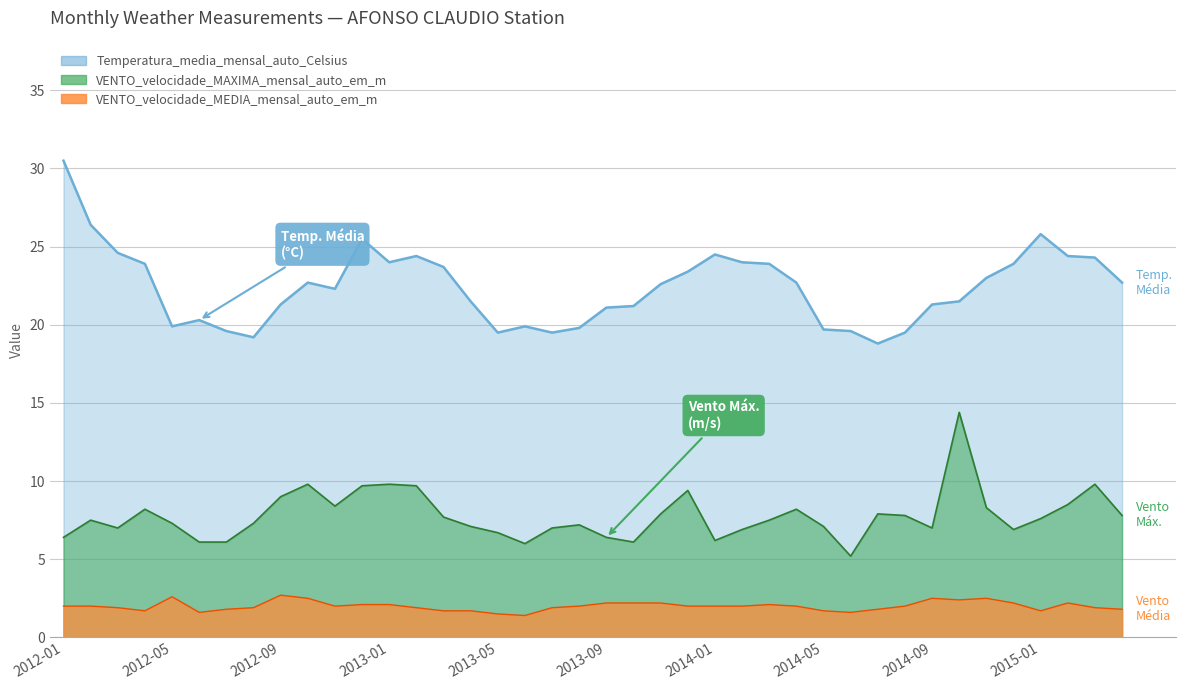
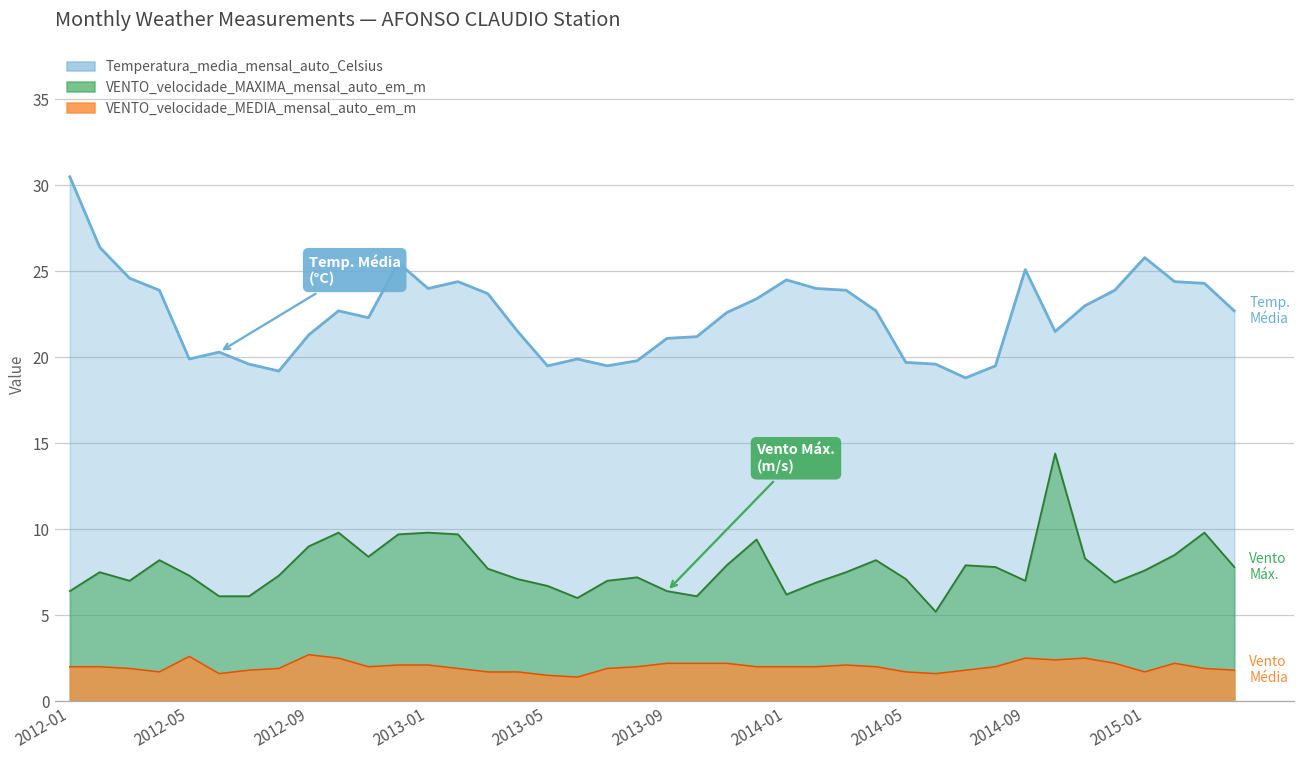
  {
    "Temperatura_media_mensal_auto_Celsius": {
      "2012-01": 30.5,
      "2012-05": 19.9,
      "2012-09": 21.3,
      "2013-01": 24.0,
      "2013-05": 19.5,
      "2013-09": 21.1,
      "2014-01": 24.5,
      "2014-05": 19.7,
-     "2014-09": 21.3,
+     "2014-09": 25.1,
      "2015-01": 25.8
    },
    "VENTO_velocidade_MAXIMA_mensal_auto_em_m": {
      "2012-01": 6.4,
      "2012-05": 7.3,
      "2012-09": 9.0,
      "2013-01": 9.8,
      "2013-05": 6.7,
      "2013-09": 6.4,
      "2014-01": 6.2,
      "2014-05": 7.1,
      "2014-09": 7.0,
      "2015-01": 7.6
    },
    "VENTO_velocidade_MEDIA_mensal_auto_em_m": {
      "2012-01": 2.0,
      "2012-05": 2.6,
      "2012-09": 2.7,
      "2013-01": 2.1,
      "2013-05": 1.5,
      "2013-09": 2.2,
      "2014-01": 2.0,
      "2014-05": 1.7,
      "2014-09": 2.5,
      "2015-01": 1.7
    }
  }
